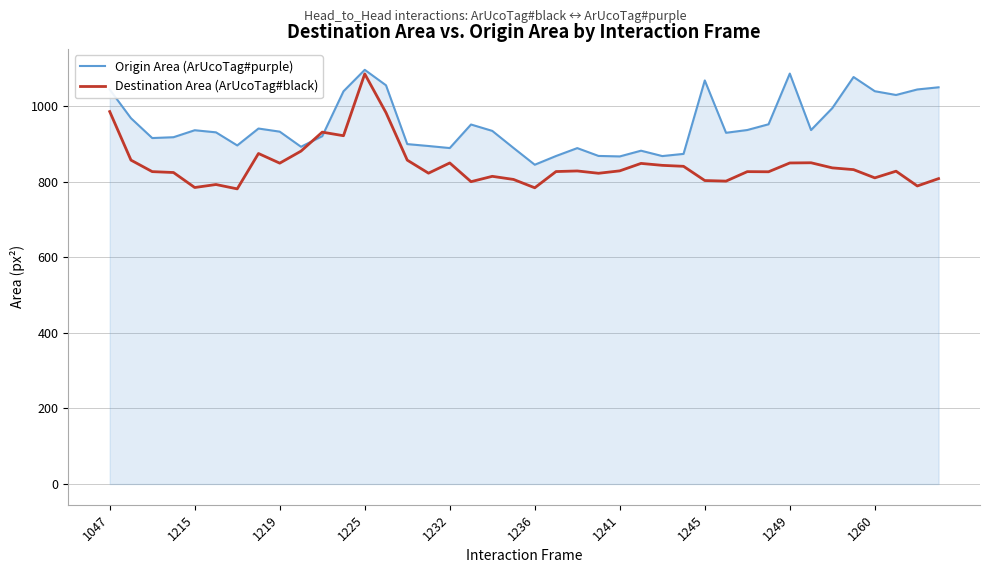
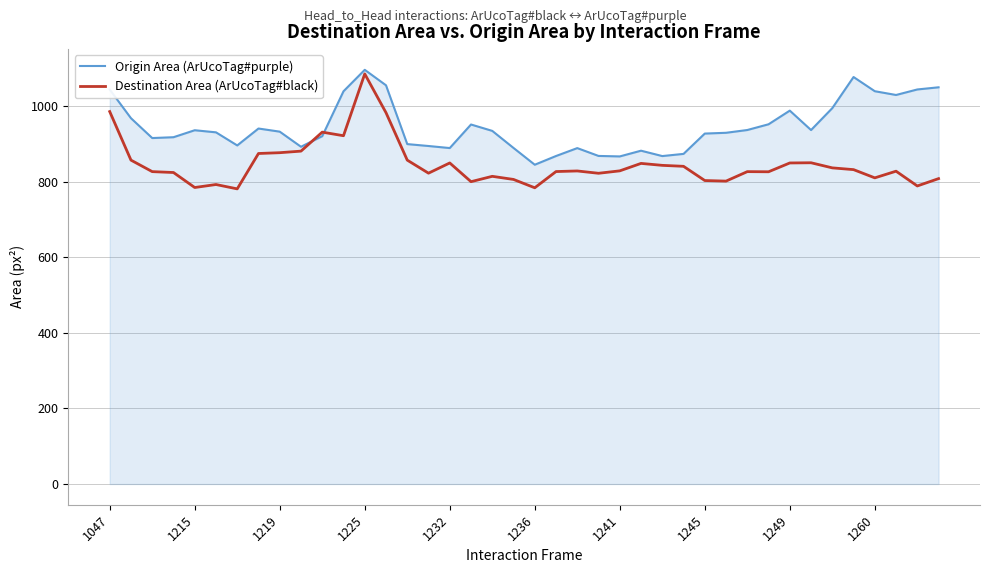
  {
    "Origin Area (ArUcoTag#purple)": {
      "1215": 940,
      "1219": 930,
      "1225": 1100,
      "1232": 890,
      "1236": 850,
      "1241": 870,
-     "1245": 1070,
-     "1249": 1090,
+     "1245": 930,
+     "1249": 990,
      "1260": 1040
    },
    "Destination Area (ArUcoTag#black)": {
      "1047": 990,
      "1215": 790,
-     "1219": 850,
+     "1219": 880,
      "1225": 1090,
      "1232": 850,
      "1236": 780,
      "1241": 830,
      "1245": 800,
      "1249": 850,
      "1260": 810
    }
  }
